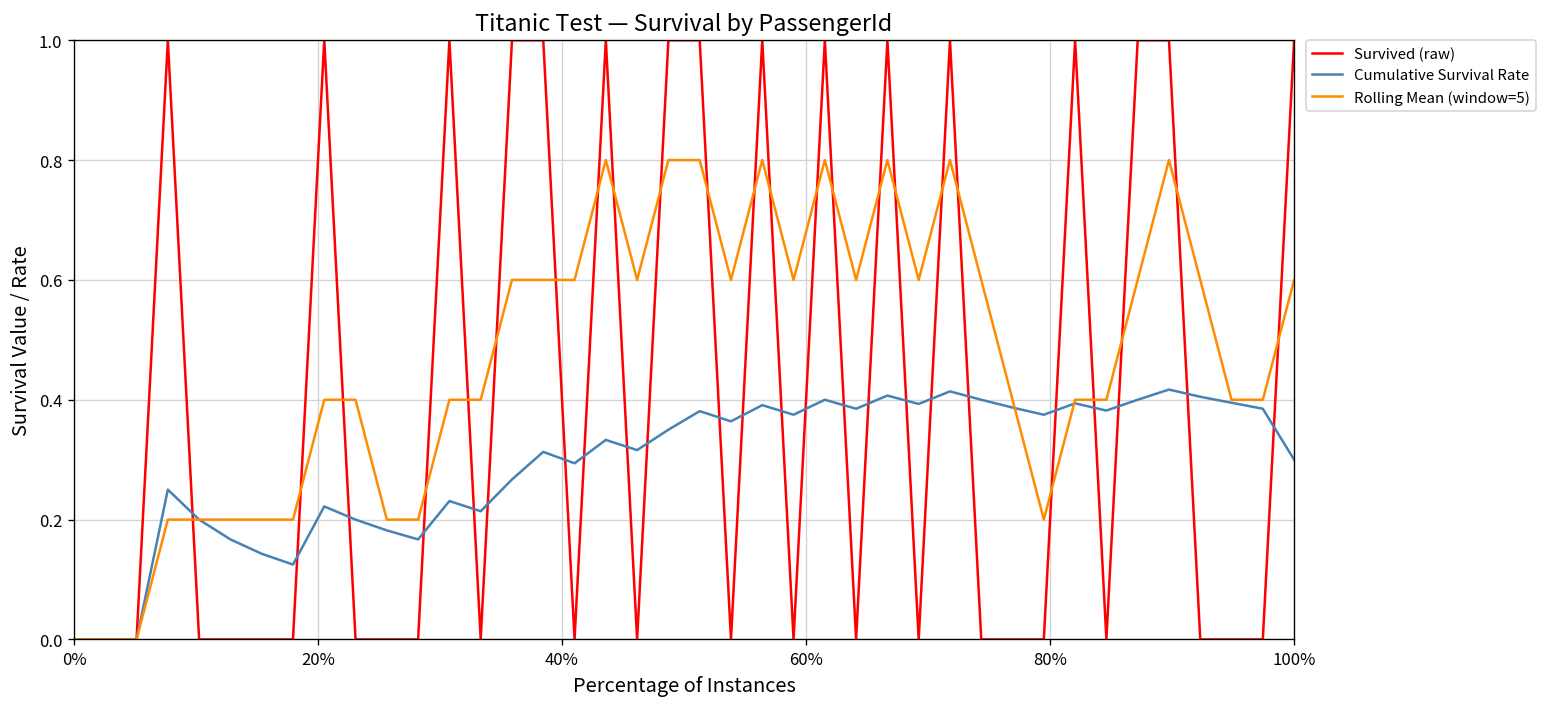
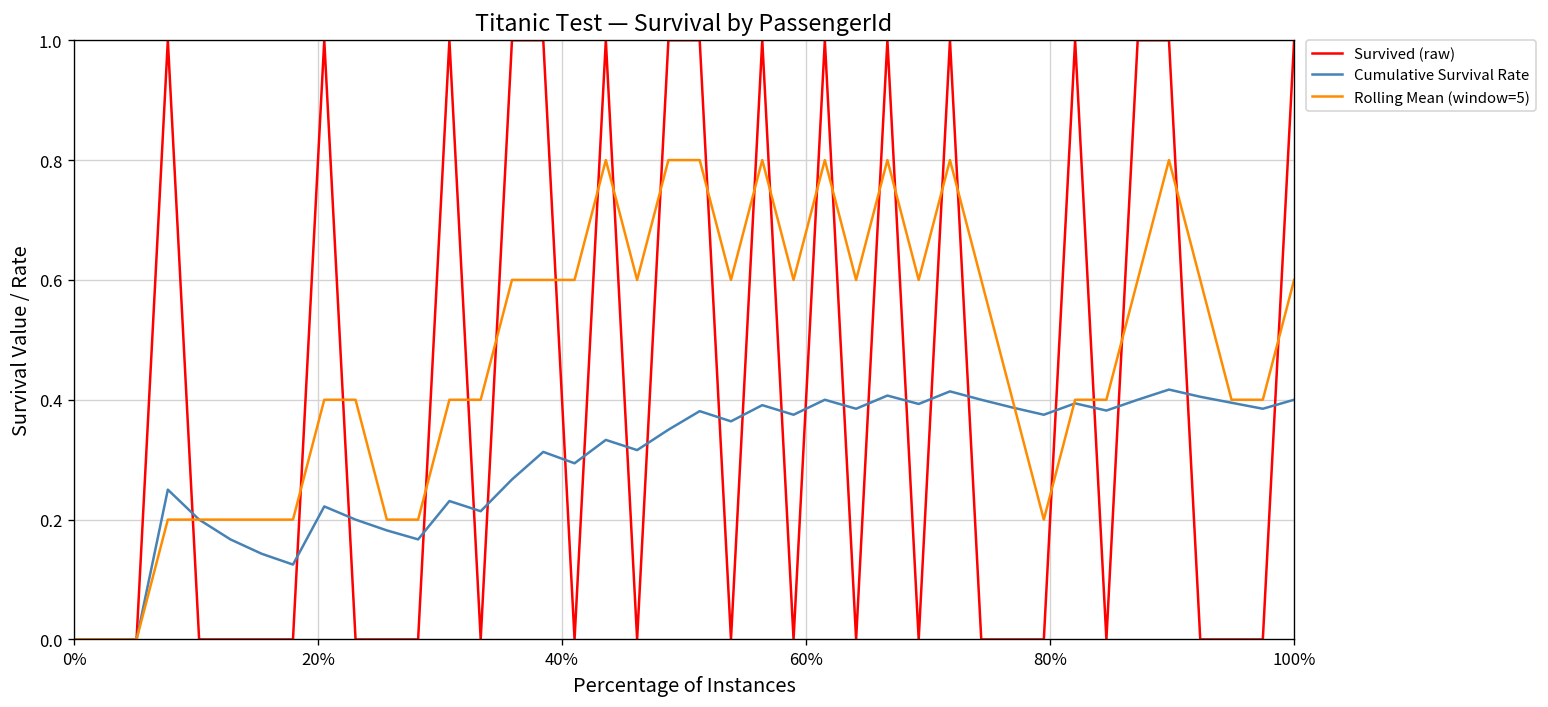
  {
    "Survived (raw)": {
      "100%": 1.0
    },
    "Cumulative Survival Rate": {
-     "100%": 0.3
+     "100%": 0.4
    },
    "Rolling Mean (window=5)": {
      "100%": 0.6
    }
  }
